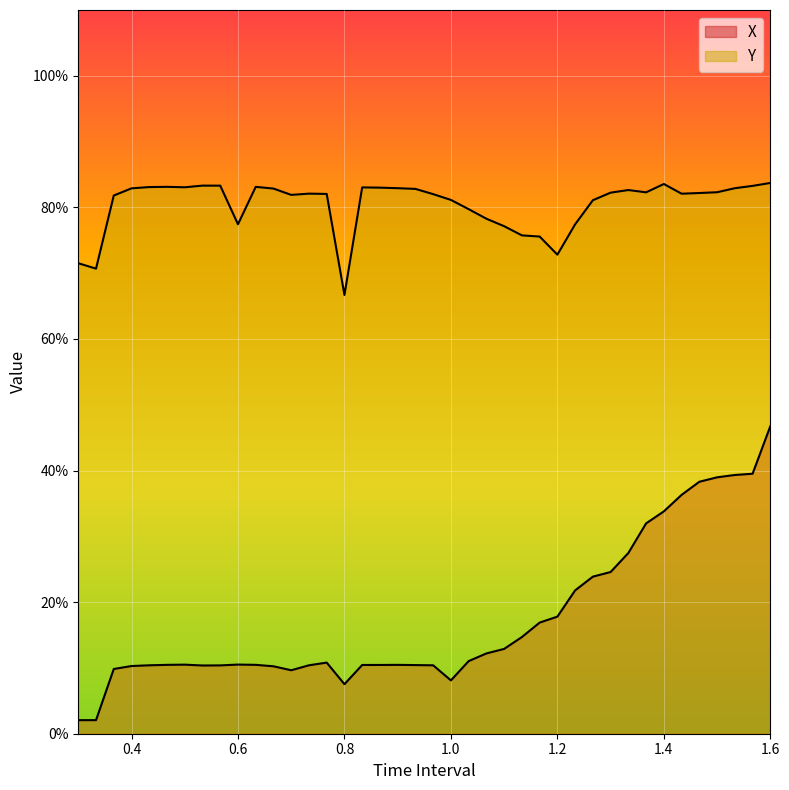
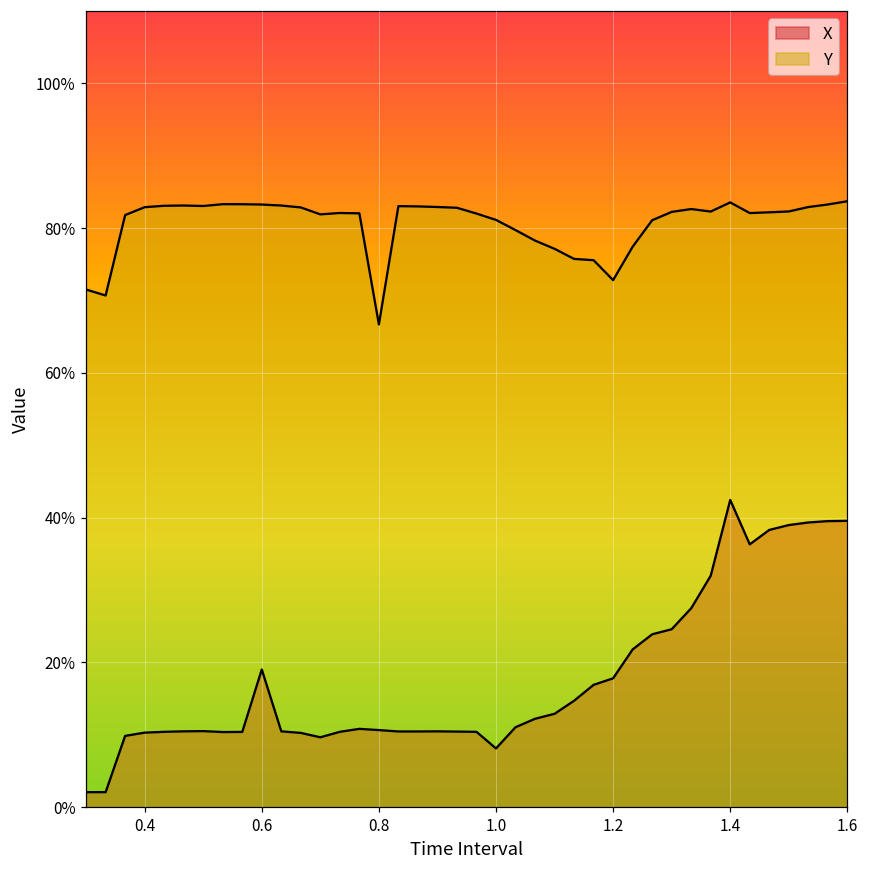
  {
    "X": {
      "0.4": "10%",
-     "0.6": "11%",
-     "0.8": "8%",
+     "0.6": "19%",
+     "0.8": "11%",
      "1.0": "8%",
      "1.2": "18%",
-     "1.4": "34%",
-     "1.6": "47%"
+     "1.4": "42%",
+     "1.6": "40%"
    },
    "Y": {
      "0.4": "83%",
-     "0.6": "77%",
+     "0.6": "83%",
      "0.8": "67%",
      "1.0": "81%",
      "1.2": "73%",
      "1.4": "84%",
      "1.6": "84%"
    }
  }
